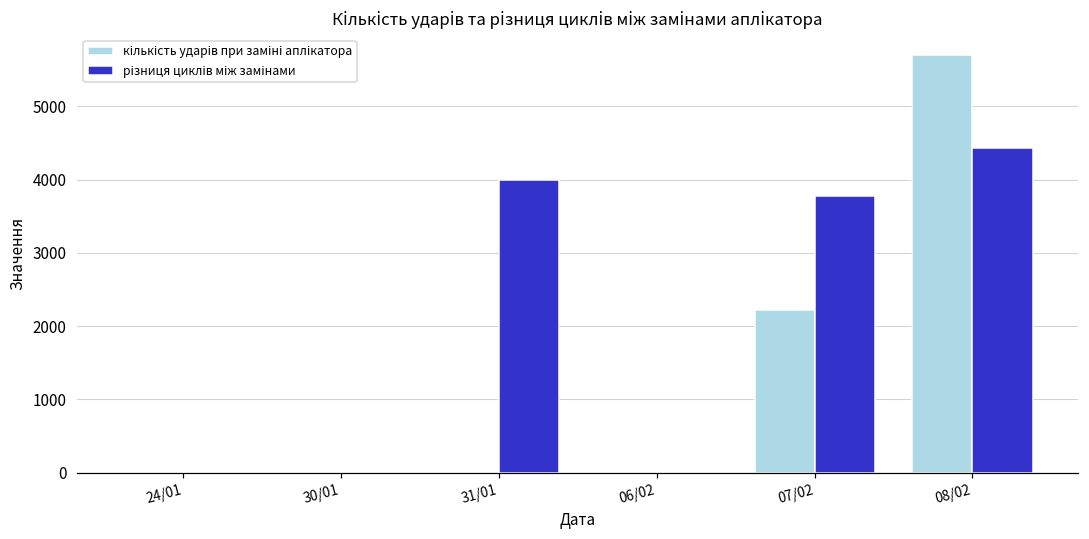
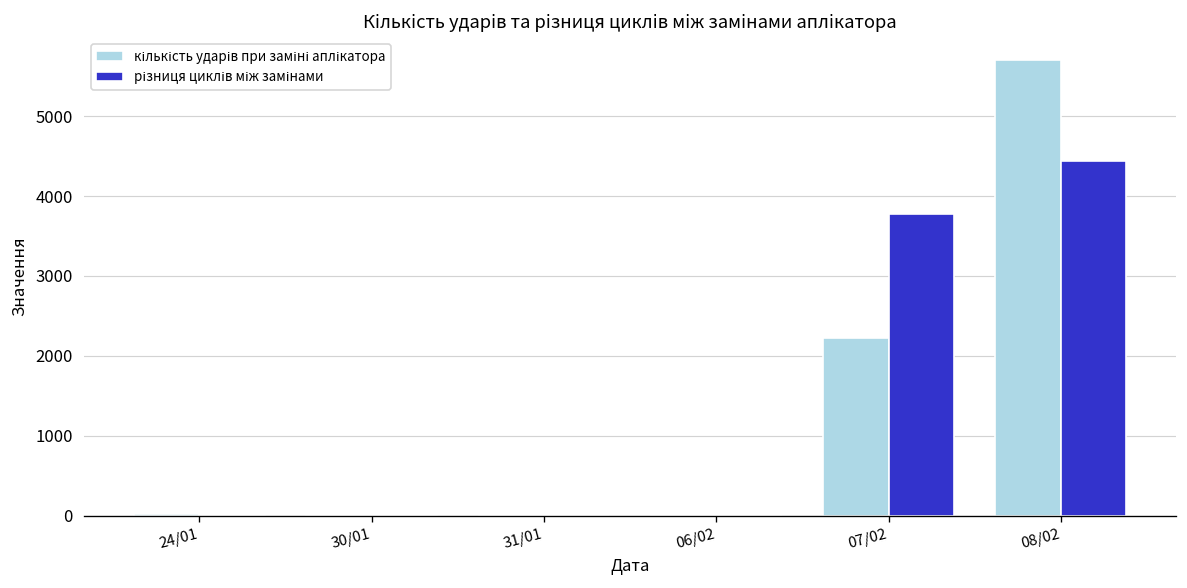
  {
    "кількість ударів при заміні аплікатора": {
      "07/02": 2200,
      "08/02": 5700
    },
    "різниця циклів між замінами": {
-     "31/01": 4000,
+     "31/01": 0,
      "07/02": 3800,
      "08/02": 4400
    }
  }
